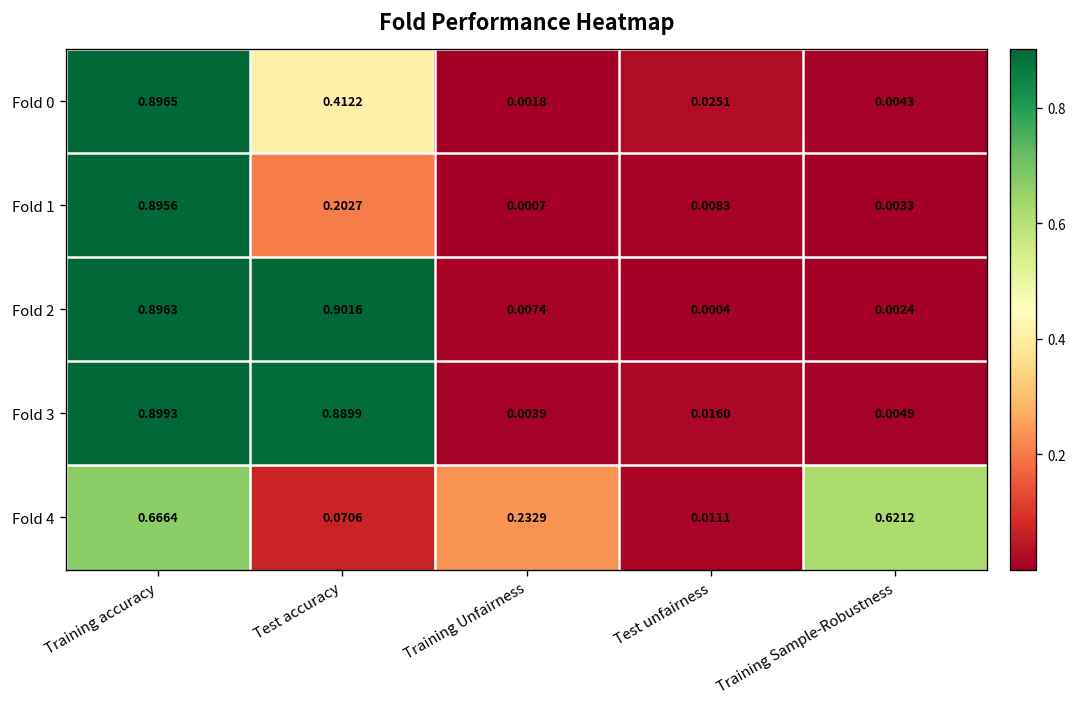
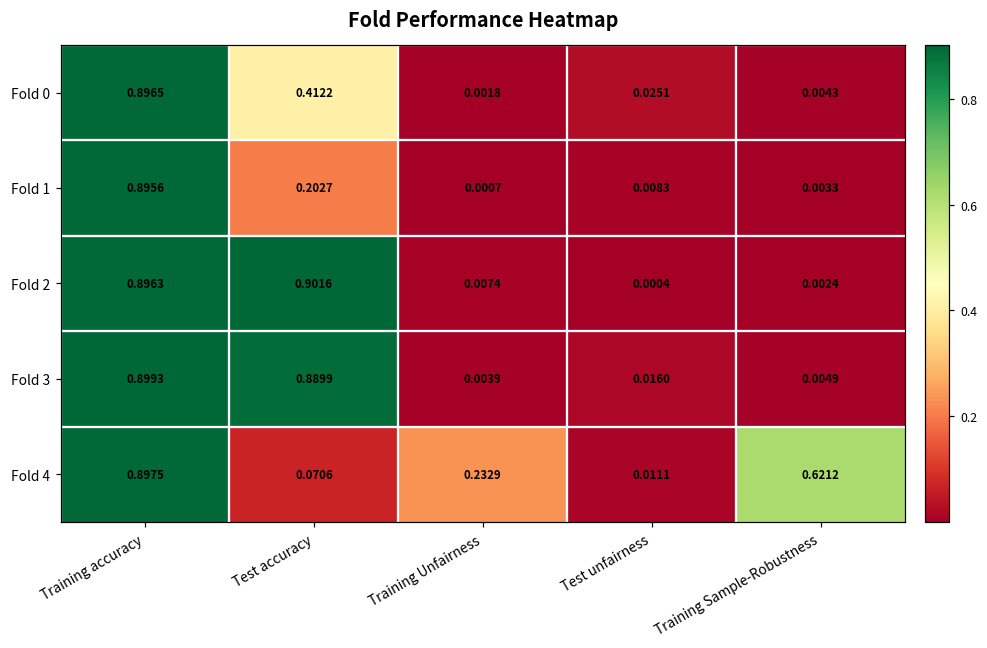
  {
    "Fold 0": {
      "Training accuracy": 0.8965,
      "Test accuracy": 0.4122,
      "Training Unfairness": 0.0018,
      "Test unfairness": 0.0251,
      "Training Sample-Robustness": 0.0043
    },
    "Fold 1": {
      "Training accuracy": 0.8956,
      "Test accuracy": 0.2027,
      "Training Unfairness": 0.0007,
      "Test unfairness": 0.0083,
      "Training Sample-Robustness": 0.0033
    },
    "Fold 2": {
      "Training accuracy": 0.8963,
      "Test accuracy": 0.9016,
      "Training Unfairness": 0.0074,
      "Test unfairness": 0.0004,
      "Training Sample-Robustness": 0.0024
    },
    "Fold 3": {
      "Training accuracy": 0.8993,
      "Test accuracy": 0.8899,
      "Training Unfairness": 0.0039,
      "Test unfairness": 0.0160,
      "Training Sample-Robustness": 0.0049
    },
    "Fold 4": {
-     "Training accuracy": 0.6664,
+     "Training accuracy": 0.8975,
      "Test accuracy": 0.0706,
      "Training Unfairness": 0.2329,
      "Test unfairness": 0.0111,
      "Training Sample-Robustness": 0.6212
    }
  }
